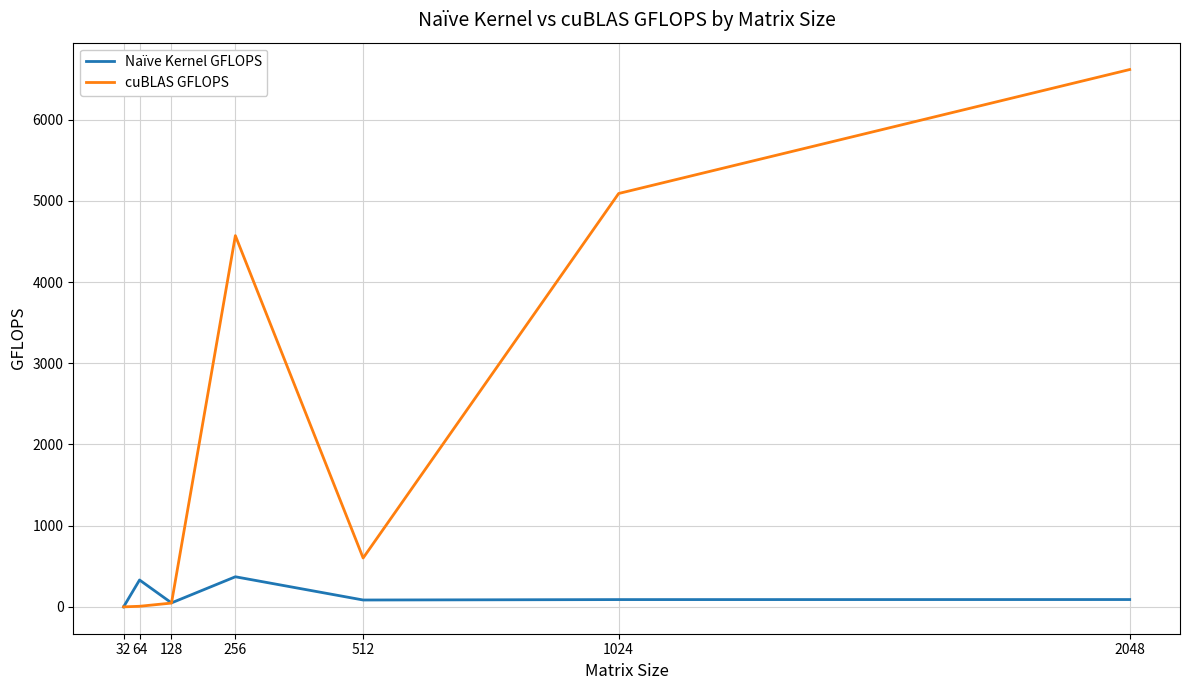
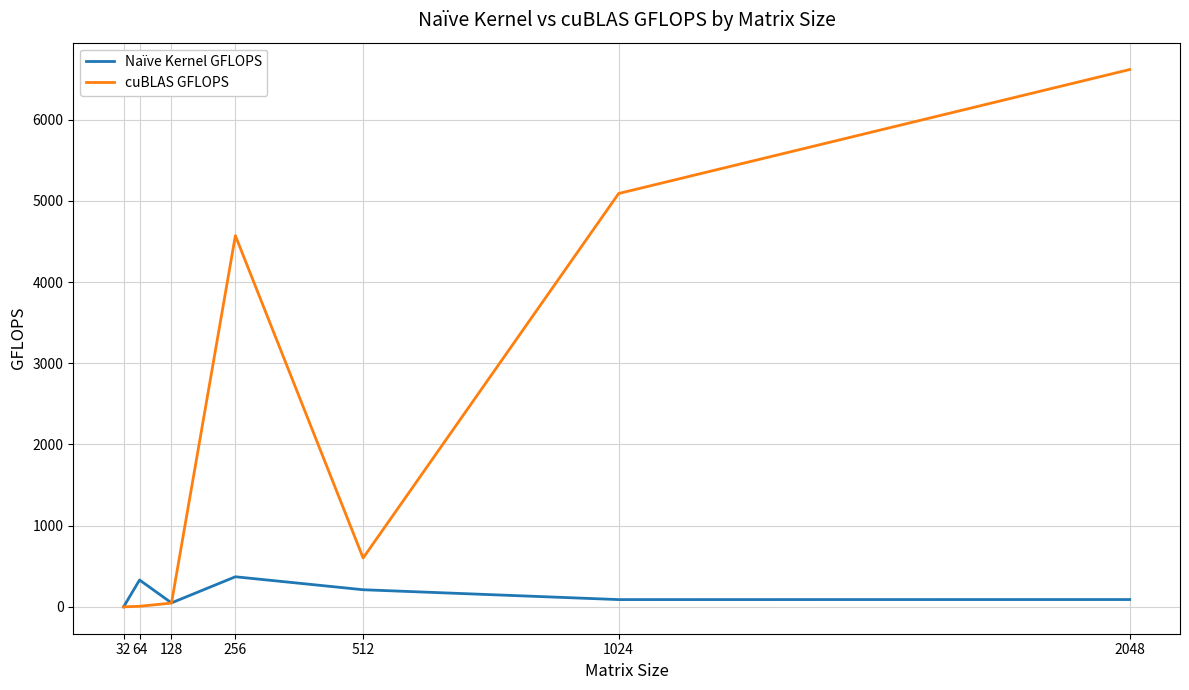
  {
    "Naïve Kernel GFLOPS": {
      "64": 300,
      "256": 400,
-     "512": 100,
+     "512": 200,
      "1024": 100,
      "2048": 100
    },
    "cuBLAS GFLOPS": {
      "64": 0,
      "256": 4600,
      "512": 600,
      "1024": 5100,
      "2048": 6600
    }
  }
